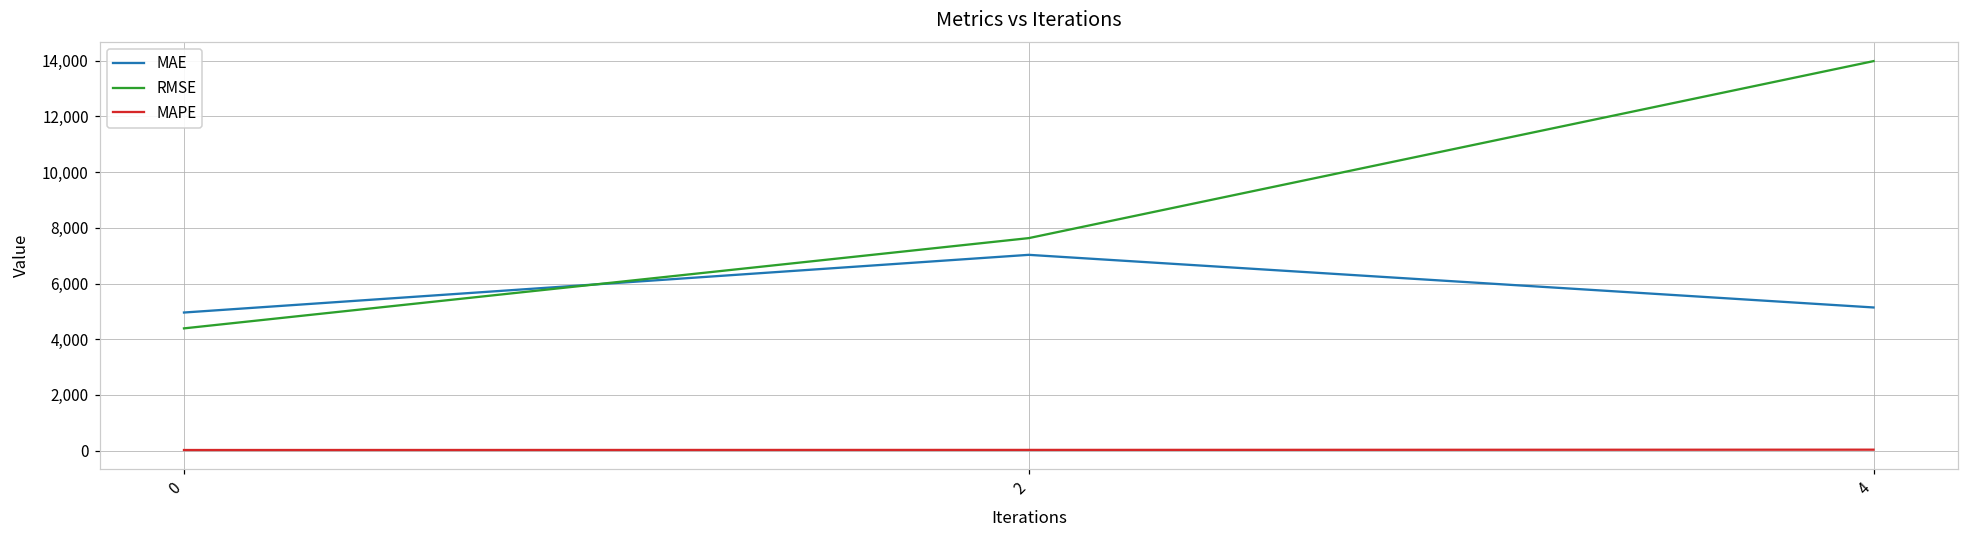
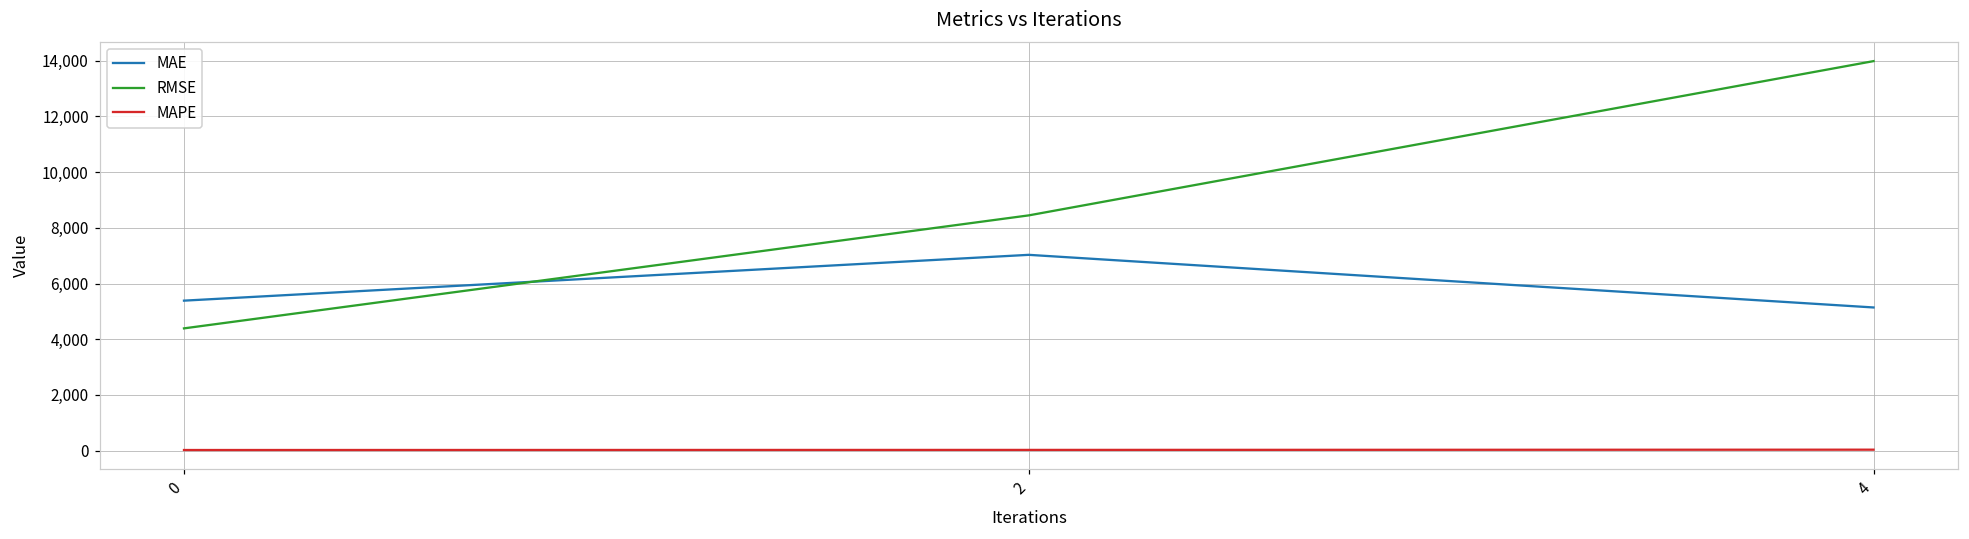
  {
    "MAE": {
-     "0": "5,000",
+     "0": "5,400",
      "2": "7,000",
      "4": "5,100"
    },
    "RMSE": {
      "0": "4,400",
-     "2": "7,600",
+     "2": "8,400",
      "4": "14,000"
    },
    "MAPE": {
      "0": "0",
      "2": "0",
      "4": "0"
    }
  }
